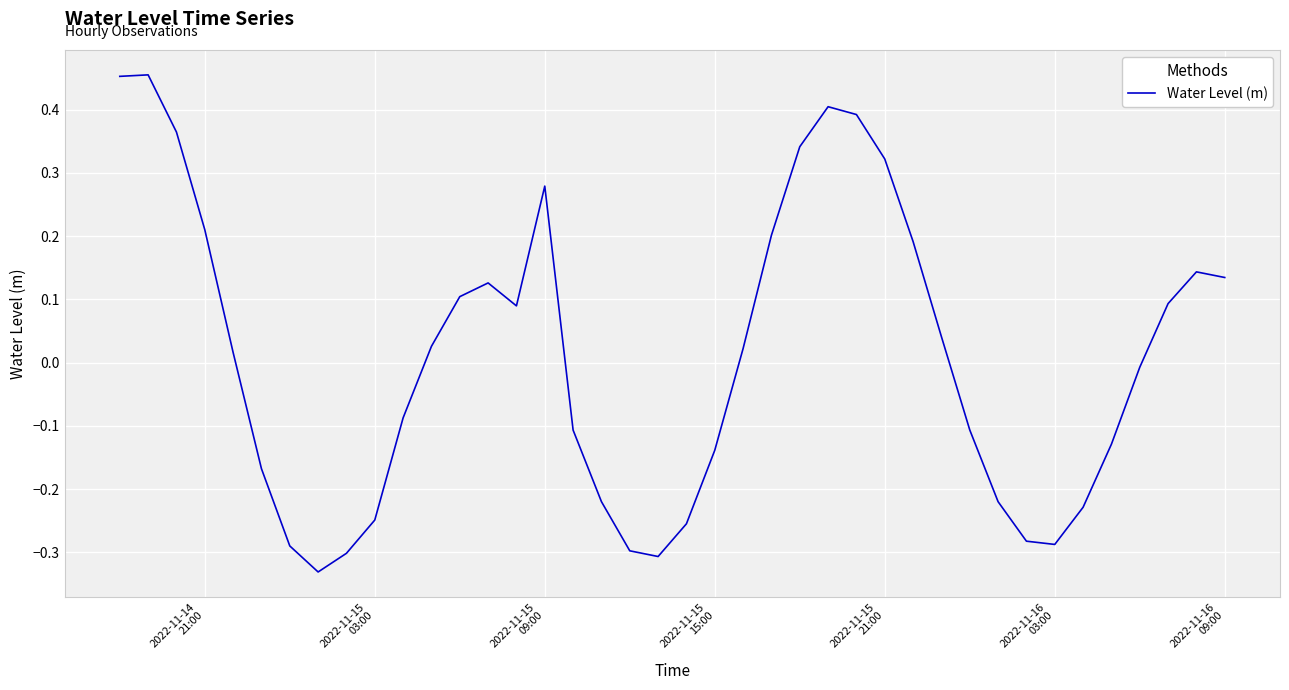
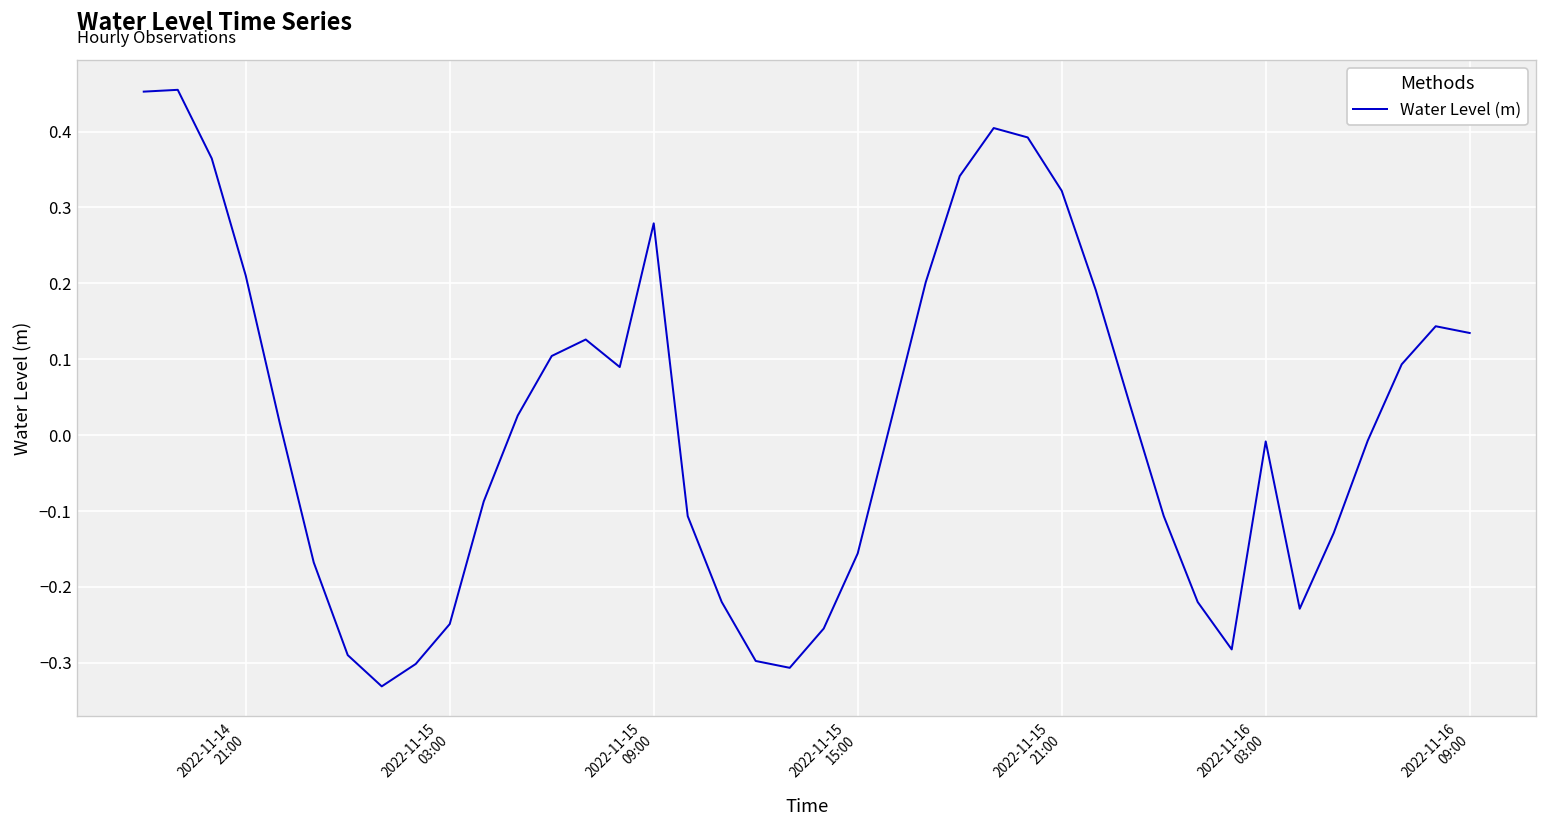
  {
    "2022-11-14 21:00": 0.21,
    "2022-11-15 03:00": -0.25,
    "2022-11-15 09:00": 0.28,
-   "2022-11-15 15:00": -0.14,
+   "2022-11-15 15:00": -0.16,
    "2022-11-15 21:00": 0.32,
-   "2022-11-16 03:00": -0.29,
+   "2022-11-16 03:00": -0.01,
    "2022-11-16 09:00": 0.13
  }
